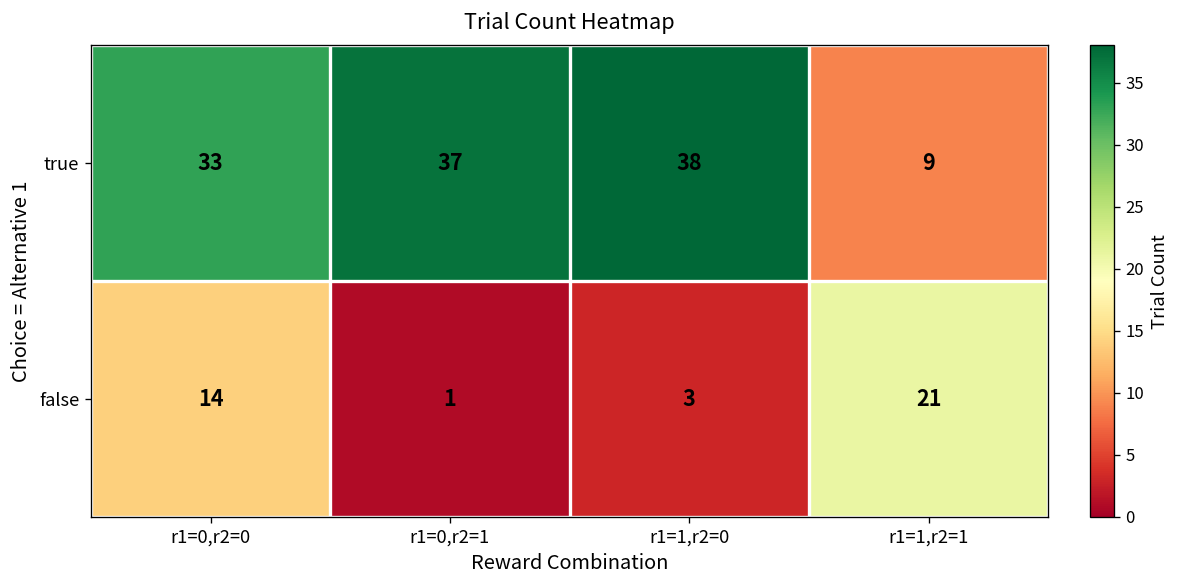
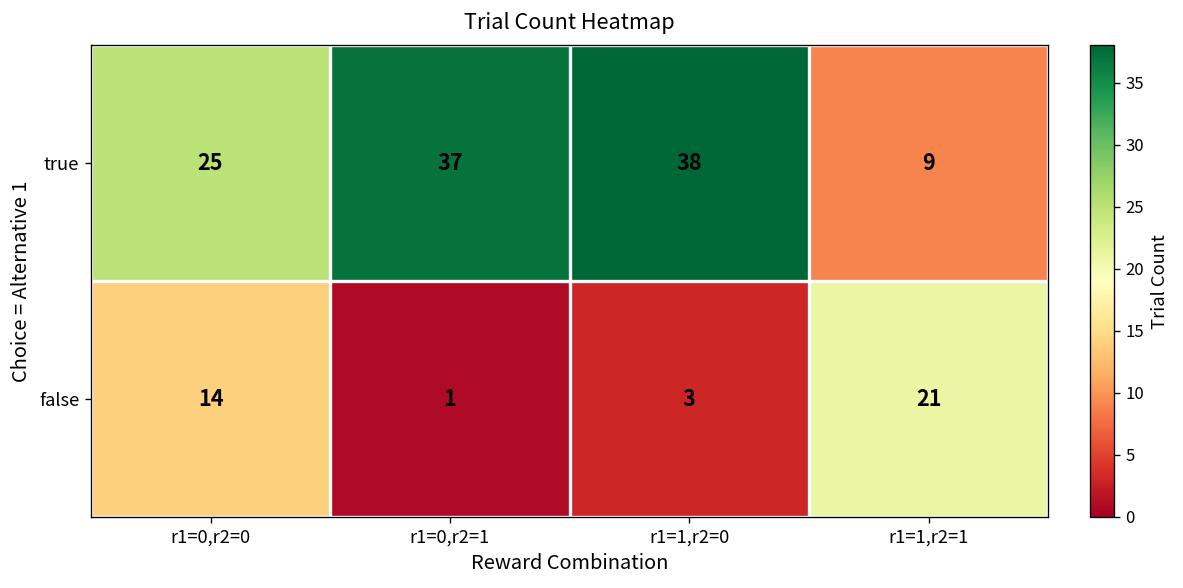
  {
    "true": {
-     "r1=0,r2=0": 33,
+     "r1=0,r2=0": 25,
      "r1=0,r2=1": 37,
      "r1=1,r2=0": 38,
      "r1=1,r2=1": 9
    },
    "false": {
      "r1=0,r2=0": 14,
      "r1=0,r2=1": 1,
      "r1=1,r2=0": 3,
      "r1=1,r2=1": 21
    }
  }
